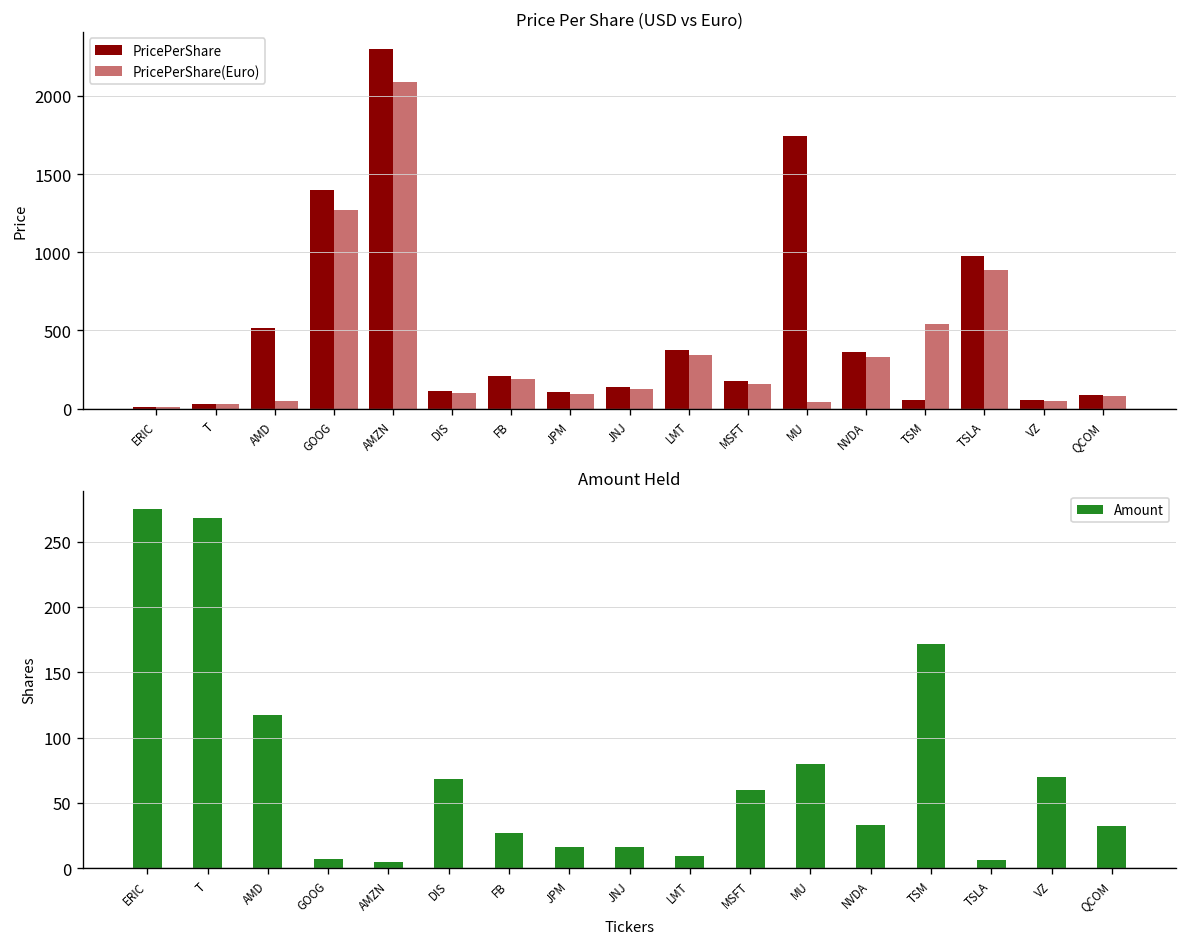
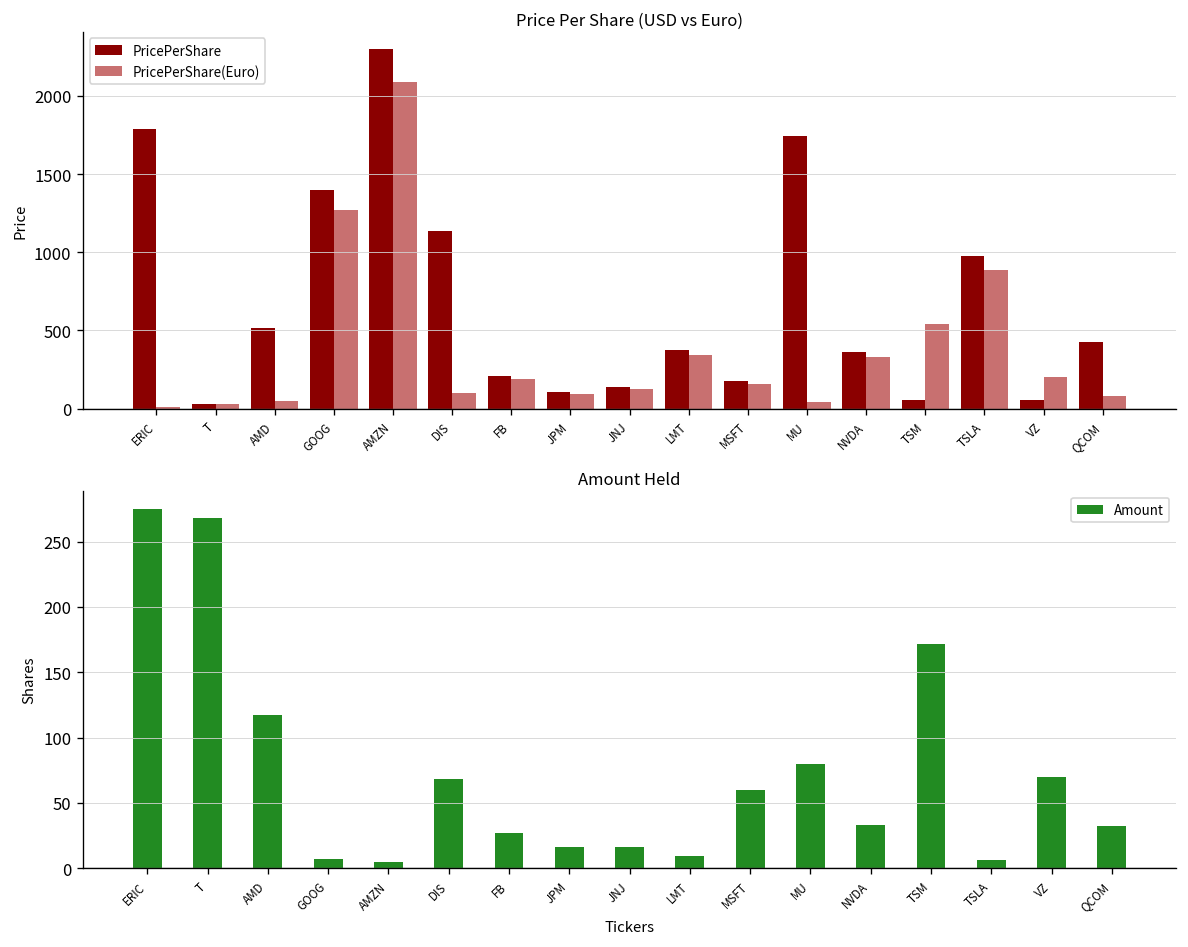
  {
    "Price Per Share (USD vs Euro)": {
      "PricePerShare": {
-       "ERIC": 10,
+       "ERIC": 1790,
        "T": 30,
        "AMD": 520,
        "GOOG": 1400,
        "AMZN": 2300,
-       "DIS": 110,
+       "DIS": 1130,
        "FB": 210,
        "JPM": 100,
        "JNJ": 140,
        "LMT": 380,
        "MSFT": 180,
        "MU": 1740,
        "NVDA": 360,
        "TSM": 50,
        "TSLA": 980,
        "VZ": 60,
-       "QCOM": 90
+       "QCOM": 430
      },
      "PricePerShare(Euro)": {
        "T": 30,
        "AMD": 50,
        "GOOG": 1270,
        "AMZN": 2090,
        "DIS": 100,
        "FB": 190,
        "JPM": 100,
        "JNJ": 130,
        "LMT": 340,
        "MSFT": 160,
        "MU": 40,
        "NVDA": 330,
        "TSM": 540,
        "TSLA": 890,
-       "VZ": 50,
+       "VZ": 200,
        "QCOM": 80
      }
    },
    "Amount Held": {
      "ERIC": 275,
      "T": 268,
      "AMD": 117,
      "GOOG": 7,
      "AMZN": 5,
      "DIS": 68,
      "FB": 27,
      "JPM": 16,
      "JNJ": 16,
      "LMT": 9,
      "MSFT": 60,
      "MU": 80,
      "NVDA": 33,
      "TSM": 172,
      "TSLA": 6,
      "VZ": 70,
      "QCOM": 32
    }
  }
